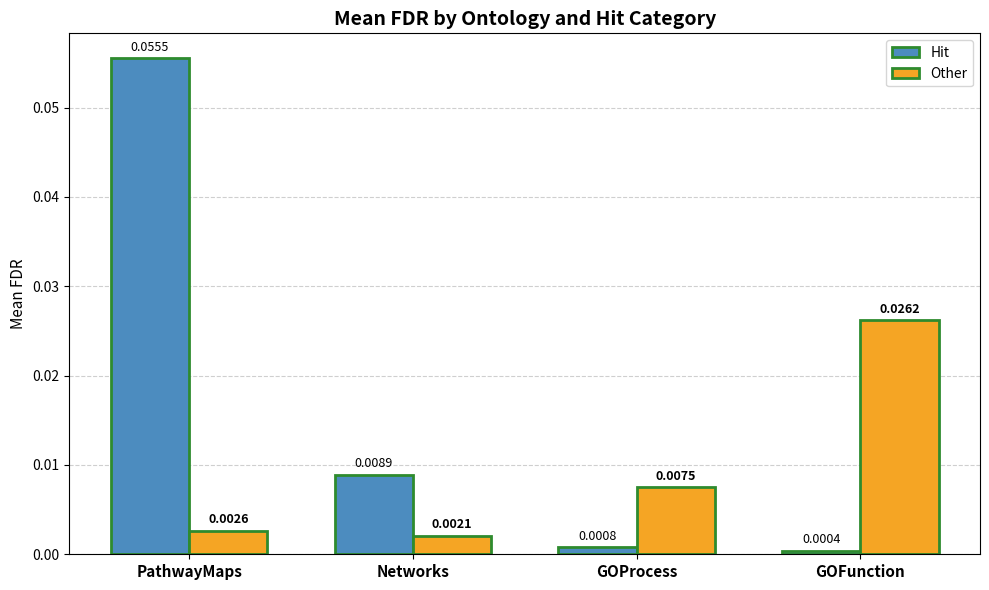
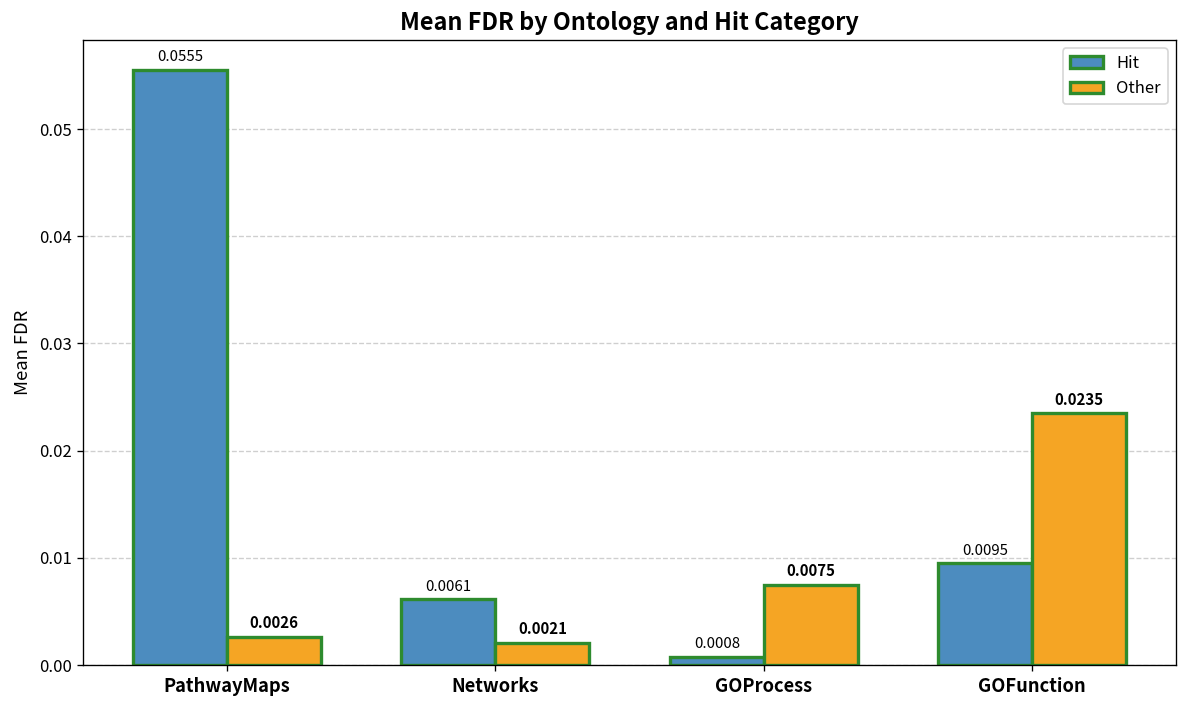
  {
    "Hit": {
      "PathwayMaps": 0.0555,
-     "Networks": 0.0089,
+     "Networks": 0.0061,
      "GOProcess": 0.0008,
-     "GOFunction": 0.0004
+     "GOFunction": 0.0095
    },
    "Other": {
      "PathwayMaps": 0.0026,
      "Networks": 0.0021,
      "GOProcess": 0.0075,
-     "GOFunction": 0.0262
+     "GOFunction": 0.0235
    }
  }
